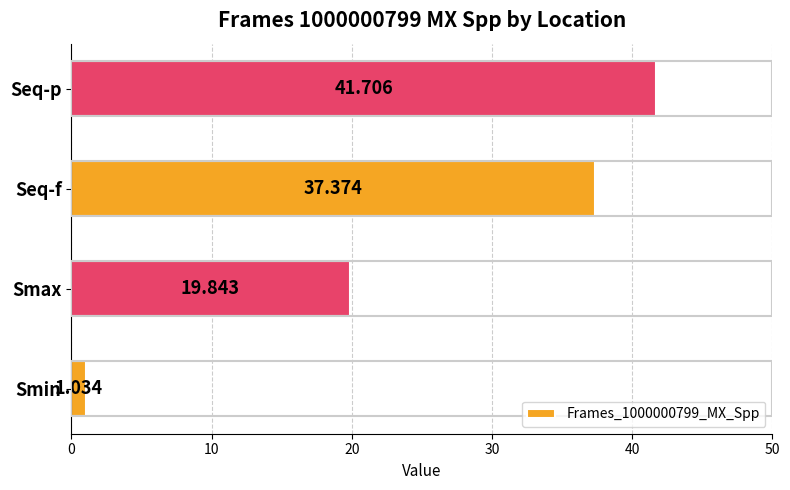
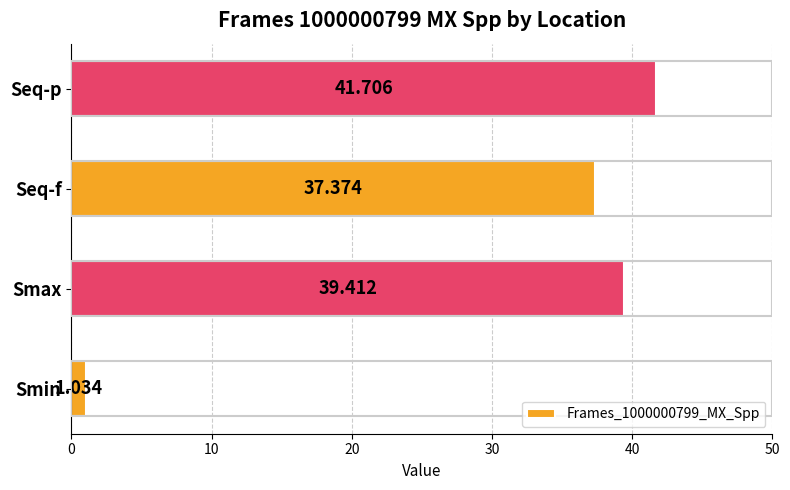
  {
    "Seq-p": 41.706,
    "Seq-f": 37.374,
-   "Smax": 19.843,
+   "Smax": 39.412,
    "Smin": 1.034
  }
